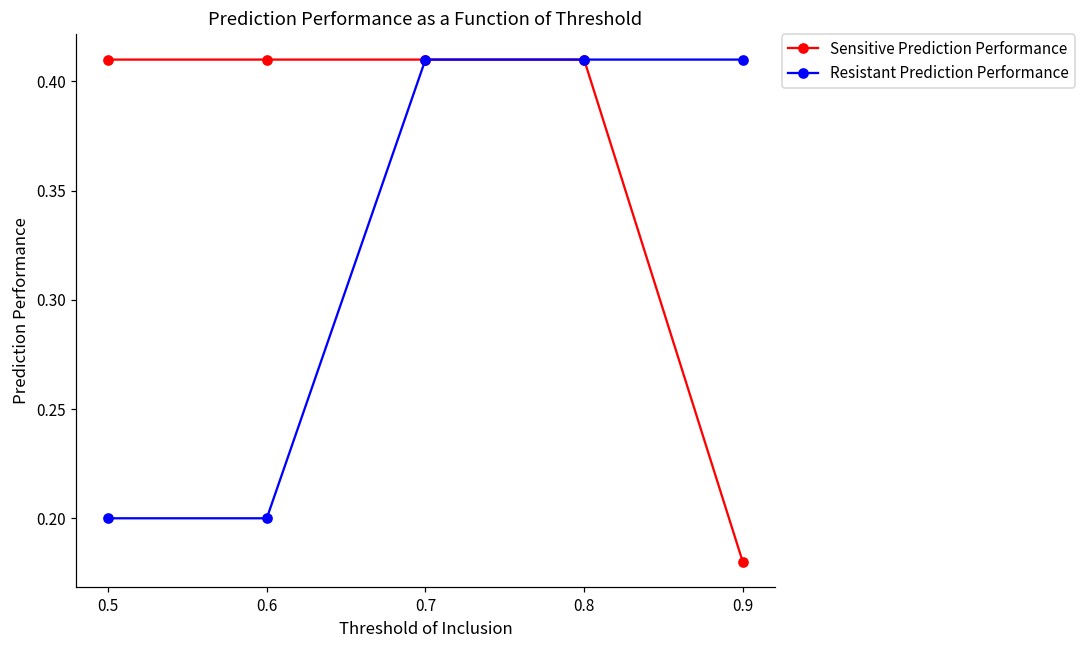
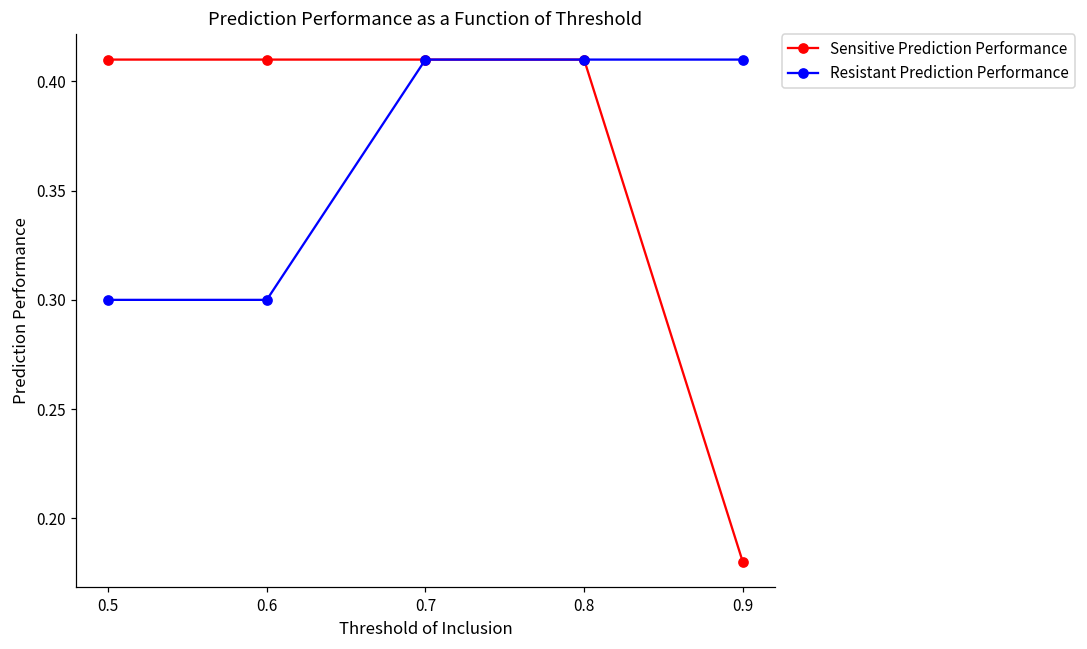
  {
    "Sensitive Prediction Performance": {
      "0.5": 0.410,
      "0.6": 0.410,
      "0.9": 0.180
    },
    "Resistant Prediction Performance": {
-     "0.5": 0.2,
-     "0.6": 0.2,
+     "0.5": 0.3,
+     "0.6": 0.3,
      "0.9": 0.410
    }
  }
